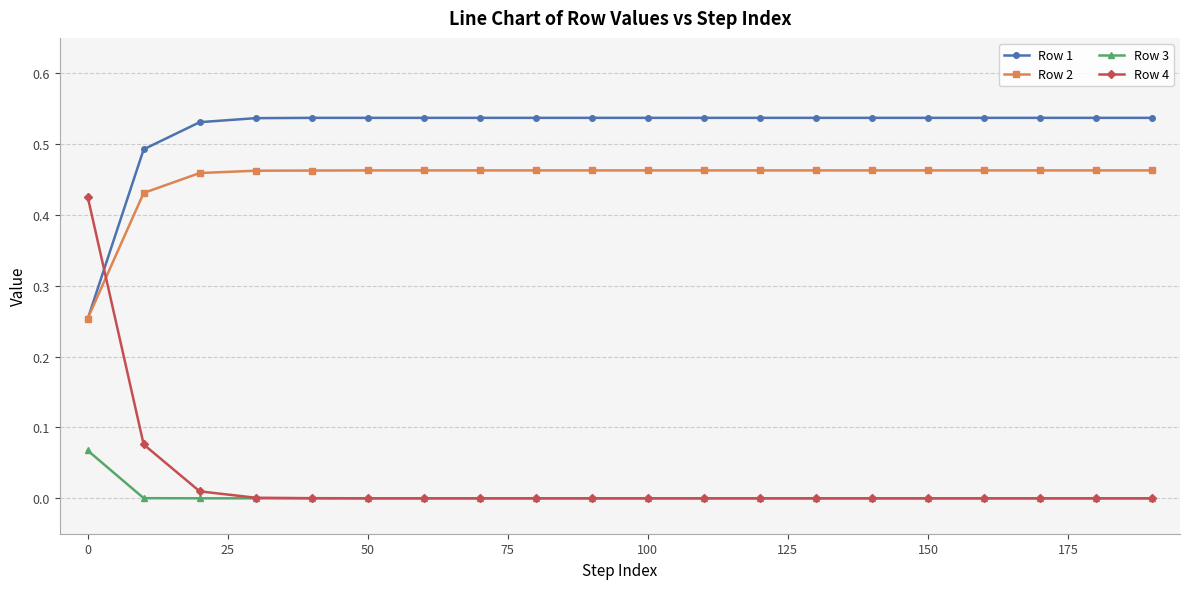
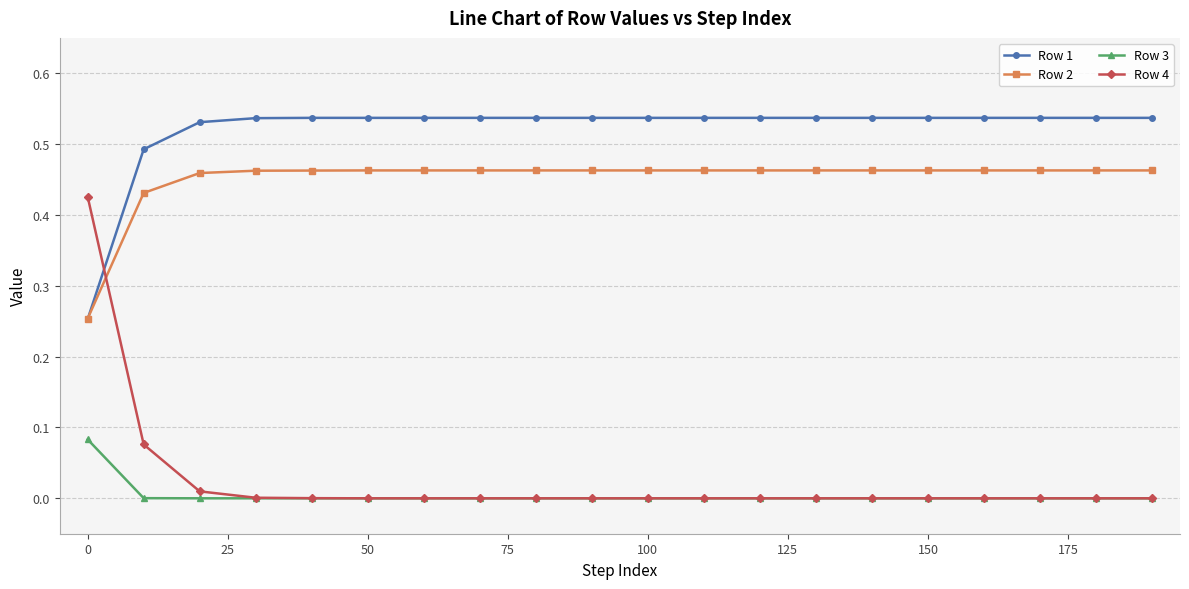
  {
    "Row 1": {
      "50": 0.54,
      "100": 0.54,
      "150": 0.54
    },
    "Row 3": {
-     "0": 0.07
+     "0": 0.08
    }
  }
